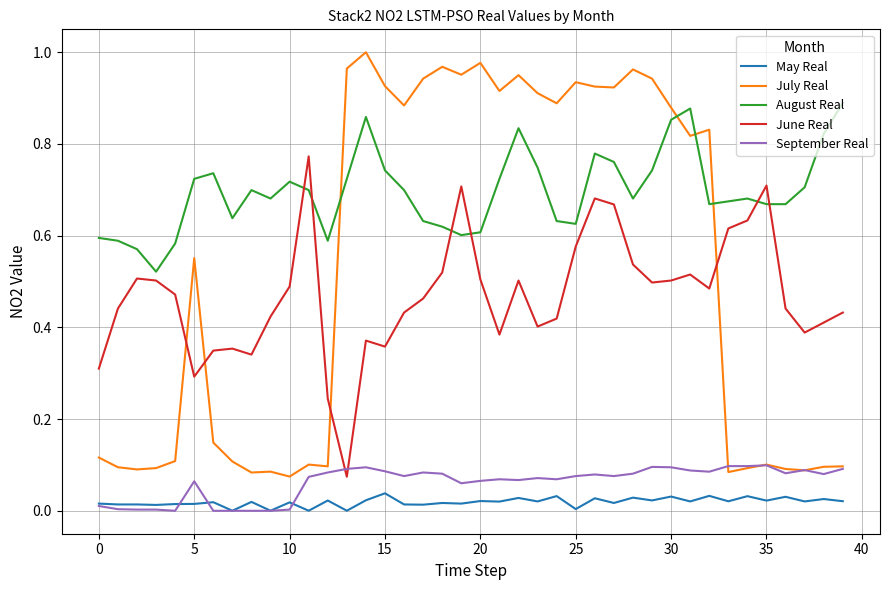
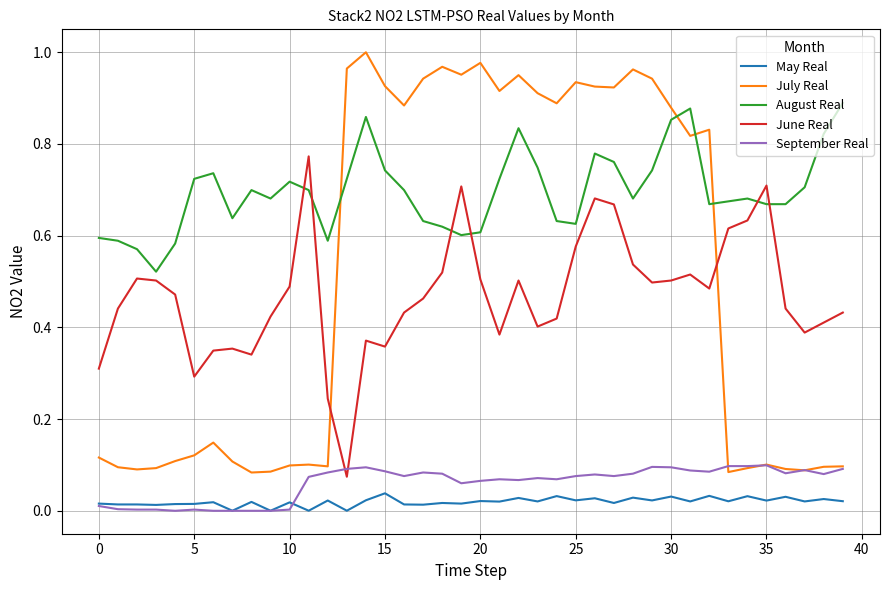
  {
    "May Real": {
      "5": 0.02,
      "10": 0.02,
      "15": 0.04,
      "20": 0.02,
-     "25": 0.00,
+     "25": 0.02,
      "30": 0.03,
      "35": 0.02
    },
    "July Real": {
      "0": 0.12,
-     "5": 0.55,
-     "10": 0.07,
+     "5": 0.12,
+     "10": 0.10,
      "15": 0.93,
      "20": 0.98,
      "25": 0.93,
      "30": 0.88
    },
    "August Real": {
      "0": 0.60,
      "5": 0.72,
      "10": 0.72,
      "15": 0.74,
      "20": 0.61,
      "25": 0.63,
      "30": 0.85,
      "35": 0.67
    },
    "June Real": {
      "0": 0.31,
      "5": 0.29,
      "10": 0.49,
      "15": 0.36,
      "20": 0.50,
      "25": 0.58,
      "30": 0.50,
      "35": 0.71
    },
    "September Real": {
-     "5": 0.06,
+     "5": 0.00,
      "10": 0.00,
      "15": 0.09,
      "20": 0.07,
      "25": 0.08,
      "30": 0.09
    }
  }
